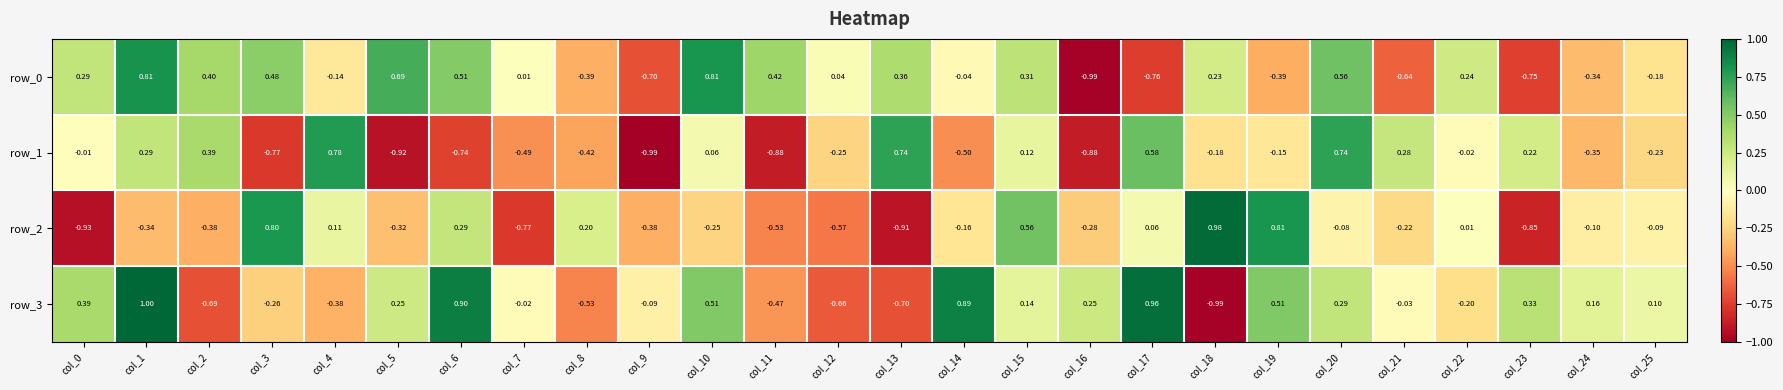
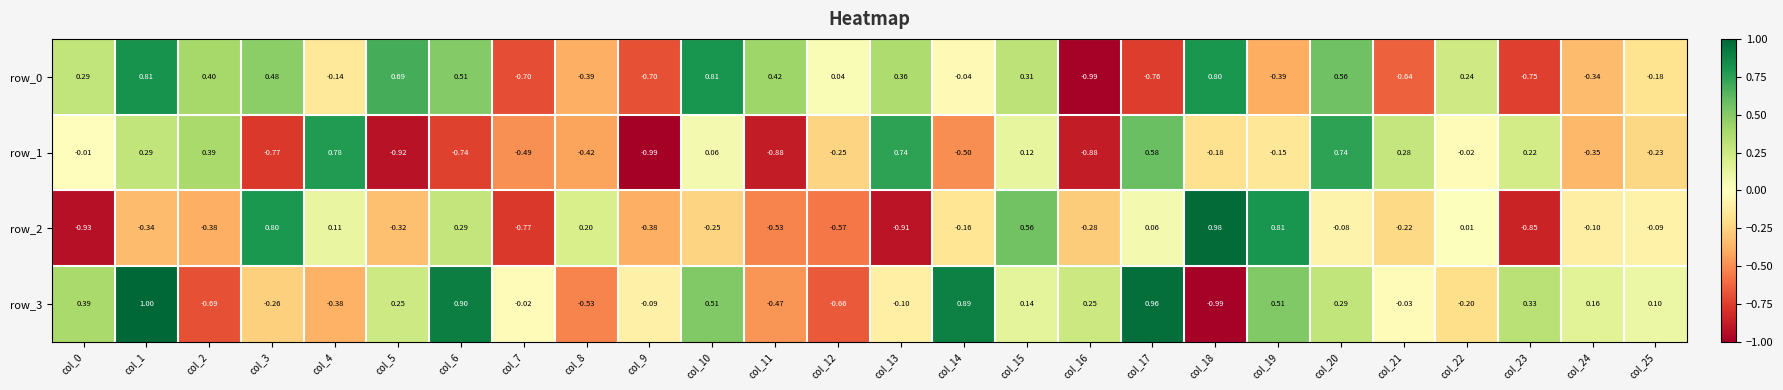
  {
    "row_0": {
      "col_0": 0.29,
      "col_1": 0.81,
      "col_2": 0.40,
      "col_3": 0.48,
      "col_4": -0.14,
      "col_5": 0.69,
      "col_6": 0.51,
-     "col_7": 0.01,
+     "col_7": -0.70,
      "col_8": -0.39,
      "col_9": -0.70,
      "col_10": 0.81,
      "col_11": 0.42,
      "col_12": 0.04,
      "col_13": 0.36,
      "col_14": -0.04,
      "col_15": 0.31,
      "col_16": -0.99,
      "col_17": -0.76,
-     "col_18": 0.23,
+     "col_18": 0.80,
      "col_19": -0.39,
      "col_20": 0.56,
      "col_21": -0.64,
      "col_22": 0.24,
      "col_23": -0.75,
      "col_24": -0.34,
      "col_25": -0.18
    },
    "row_1": {
      "col_0": -0.01,
      "col_1": 0.29,
      "col_2": 0.39,
      "col_3": -0.77,
      "col_4": 0.78,
      "col_5": -0.92,
      "col_6": -0.74,
      "col_7": -0.49,
      "col_8": -0.42,
      "col_9": -0.99,
      "col_10": 0.06,
      "col_11": -0.88,
      "col_12": -0.25,
      "col_13": 0.74,
      "col_14": -0.50,
      "col_15": 0.12,
      "col_16": -0.88,
      "col_17": 0.58,
      "col_18": -0.18,
      "col_19": -0.15,
      "col_20": 0.74,
      "col_21": 0.28,
      "col_22": -0.02,
      "col_23": 0.22,
      "col_24": -0.35,
      "col_25": -0.23
    },
    "row_2": {
      "col_0": -0.93,
      "col_1": -0.34,
      "col_2": -0.38,
      "col_3": 0.80,
      "col_4": 0.11,
      "col_5": -0.32,
      "col_6": 0.29,
      "col_7": -0.77,
      "col_8": 0.20,
      "col_9": -0.38,
      "col_10": -0.25,
      "col_11": -0.53,
      "col_12": -0.57,
      "col_13": -0.91,
      "col_14": -0.16,
      "col_15": 0.56,
      "col_16": -0.28,
      "col_17": 0.06,
      "col_18": 0.98,
      "col_19": 0.81,
      "col_20": -0.08,
      "col_21": -0.22,
      "col_22": 0.01,
      "col_23": -0.85,
      "col_24": -0.10,
      "col_25": -0.09
    },
    "row_3": {
      "col_0": 0.39,
      "col_1": 1.00,
      "col_2": -0.69,
      "col_3": -0.26,
      "col_4": -0.38,
      "col_5": 0.25,
      "col_6": 0.90,
      "col_7": -0.02,
      "col_8": -0.53,
      "col_9": -0.09,
      "col_10": 0.51,
      "col_11": -0.47,
      "col_12": -0.66,
-     "col_13": -0.70,
+     "col_13": -0.10,
      "col_14": 0.89,
      "col_15": 0.14,
      "col_16": 0.25,
      "col_17": 0.96,
      "col_18": -0.99,
      "col_19": 0.51,
      "col_20": 0.29,
      "col_21": -0.03,
      "col_22": -0.20,
      "col_23": 0.33,
      "col_24": 0.16,
      "col_25": 0.10
    }
  }
